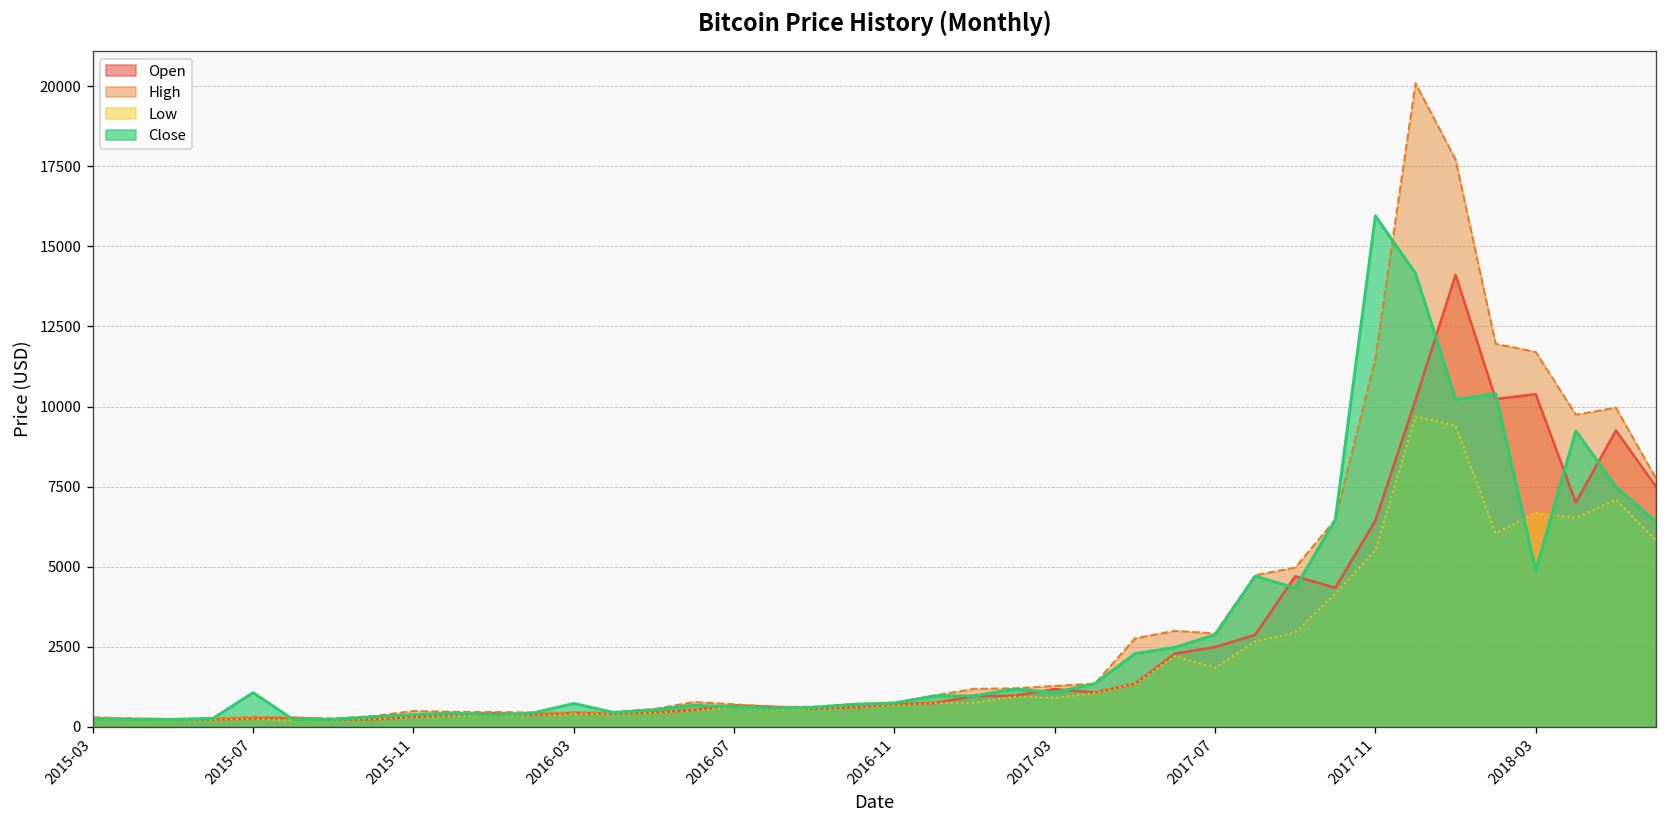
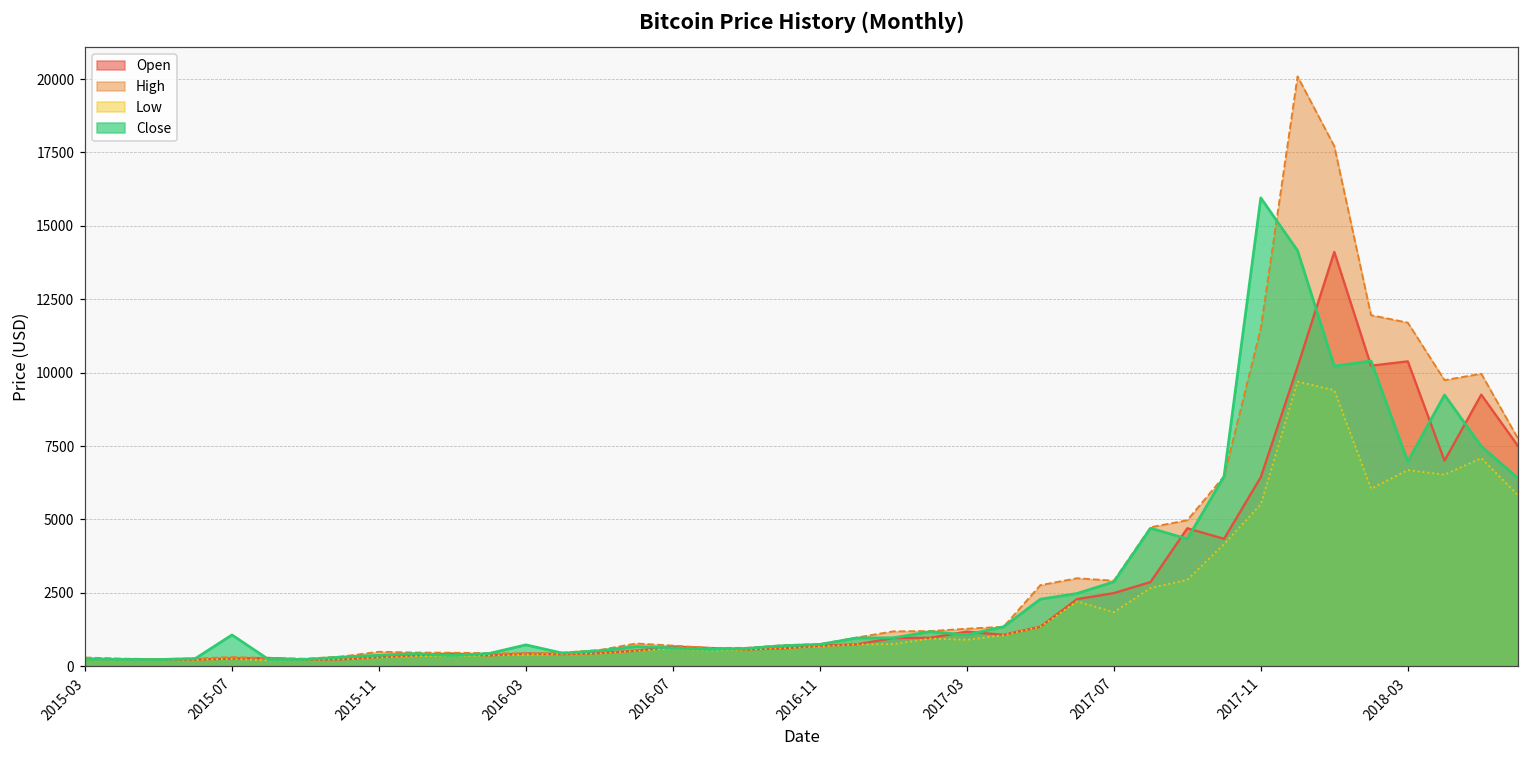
  {
    "Close": {
      "2015-07": 1100,
      "2016-03": 700,
      "2017-03": 1100,
      "2017-11": 16000,
-     "2018-03": 4900
+     "2018-03": 7000
    }
  }
